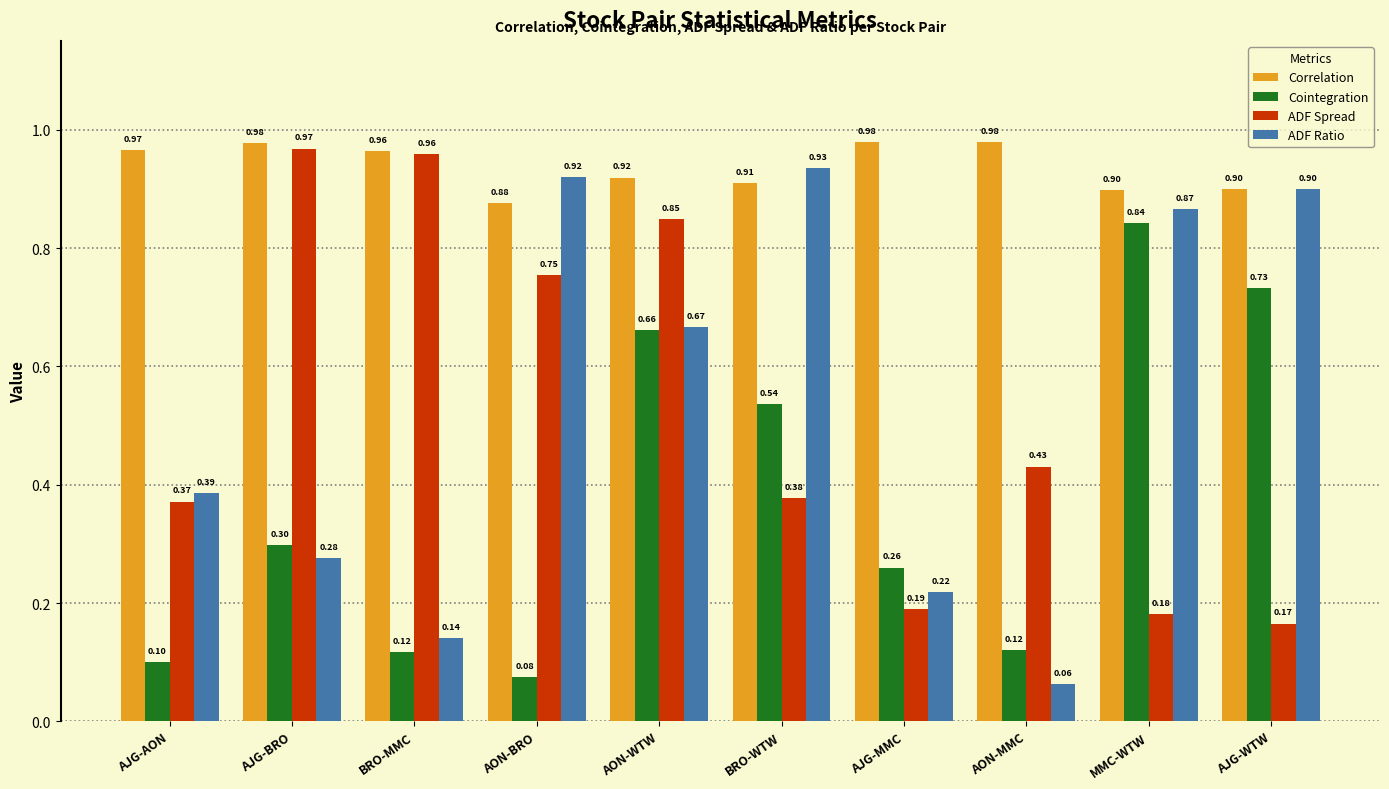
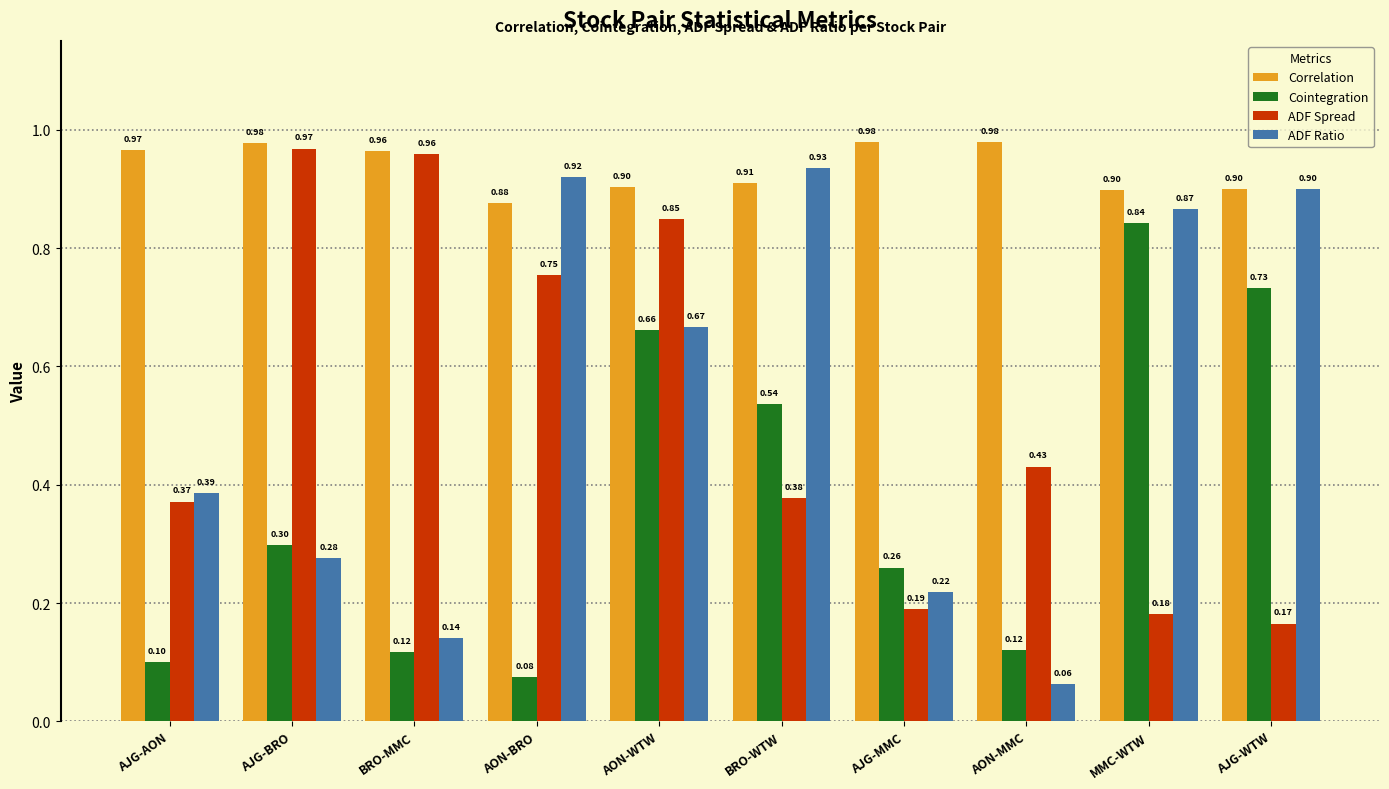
  {
    "Correlation": {
      "AJG-AON": 0.97,
      "AJG-BRO": 0.98,
      "BRO-MMC": 0.96,
      "AON-BRO": 0.88,
-     "AON-WTW": 0.92,
+     "AON-WTW": 0.90,
      "BRO-WTW": 0.91,
      "AJG-MMC": 0.98,
      "AON-MMC": 0.98,
      "MMC-WTW": 0.90,
      "AJG-WTW": 0.90
    },
    "Cointegration": {
      "AJG-AON": 0.10,
      "AJG-BRO": 0.30,
      "BRO-MMC": 0.12,
      "AON-BRO": 0.08,
      "AON-WTW": 0.66,
      "BRO-WTW": 0.54,
      "AJG-MMC": 0.26,
      "AON-MMC": 0.12,
      "MMC-WTW": 0.84,
      "AJG-WTW": 0.73
    },
    "ADF Spread": {
      "AJG-AON": 0.37,
      "AJG-BRO": 0.97,
      "BRO-MMC": 0.96,
      "AON-BRO": 0.75,
      "AON-WTW": 0.85,
      "BRO-WTW": 0.38,
      "AJG-MMC": 0.19,
      "AON-MMC": 0.43,
      "MMC-WTW": 0.18,
      "AJG-WTW": 0.17
    },
    "ADF Ratio": {
      "AJG-AON": 0.39,
      "AJG-BRO": 0.28,
      "BRO-MMC": 0.14,
      "AON-BRO": 0.92,
      "AON-WTW": 0.67,
      "BRO-WTW": 0.93,
      "AJG-MMC": 0.22,
      "AON-MMC": 0.06,
      "MMC-WTW": 0.87,
      "AJG-WTW": 0.90
    }
  }
